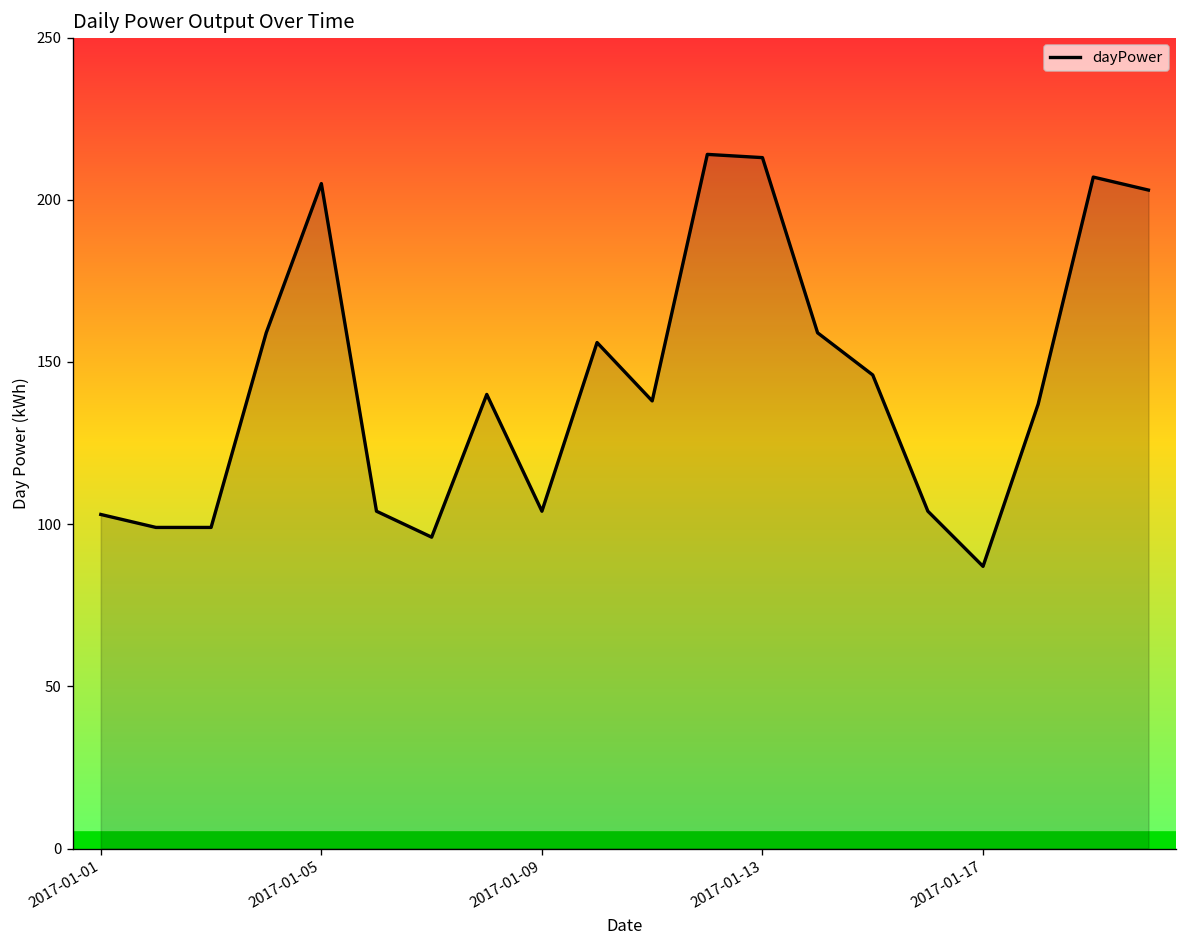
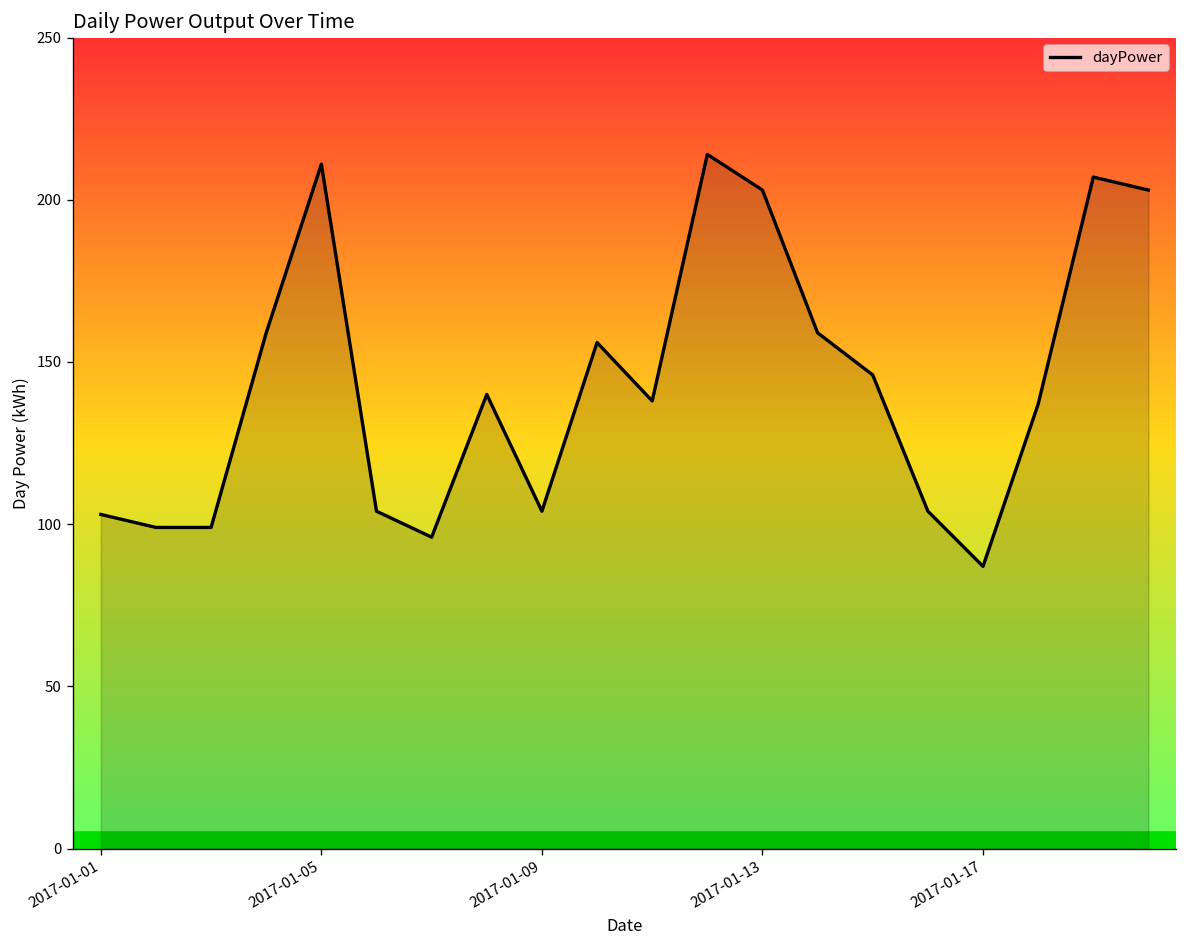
  {
    "2017-01-01": 103,
-   "2017-01-05": 205,
+   "2017-01-05": 211,
    "2017-01-09": 104,
-   "2017-01-13": 213,
+   "2017-01-13": 203,
    "2017-01-17": 87
  }
